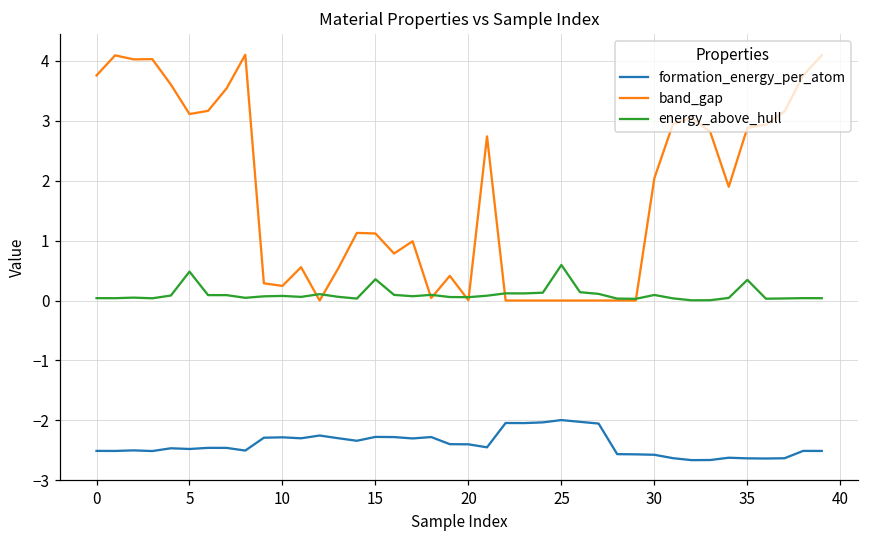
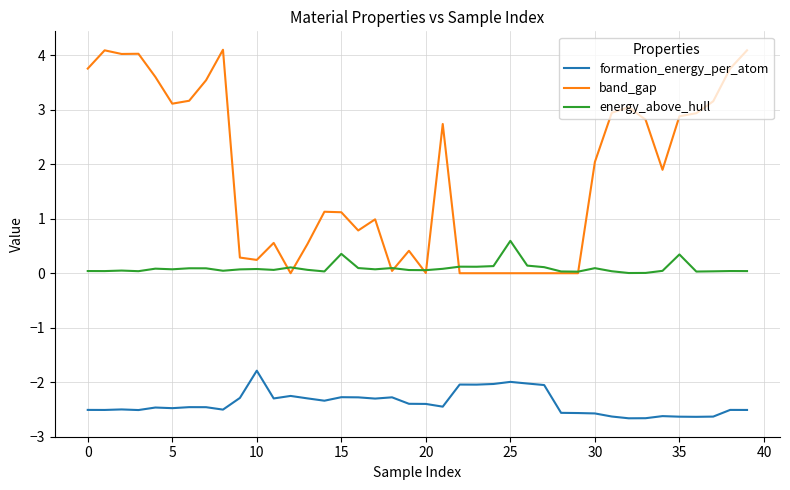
  {
    "formation_energy_per_atom": {
      "0": -2.5,
      "5": -2.5,
-     "10": -2.3,
+     "10": -1.8,
      "15": -2.3,
      "20": -2.4,
      "25": -2.0,
      "30": -2.6,
      "35": -2.6
    },
    "band_gap": {
      "0": 3.8,
      "5": 3.1,
      "10": 0.2,
      "15": 1.1,
      "20": 0.0,
      "25": 0.0,
      "30": 2.0
    },
    "energy_above_hull": {
      "0": 0.0,
-     "5": 0.5,
+     "5": 0.1,
      "10": 0.1,
      "15": 0.4,
      "20": 0.1,
      "25": 0.6,
      "30": 0.1,
      "35": 0.3
    }
  }
